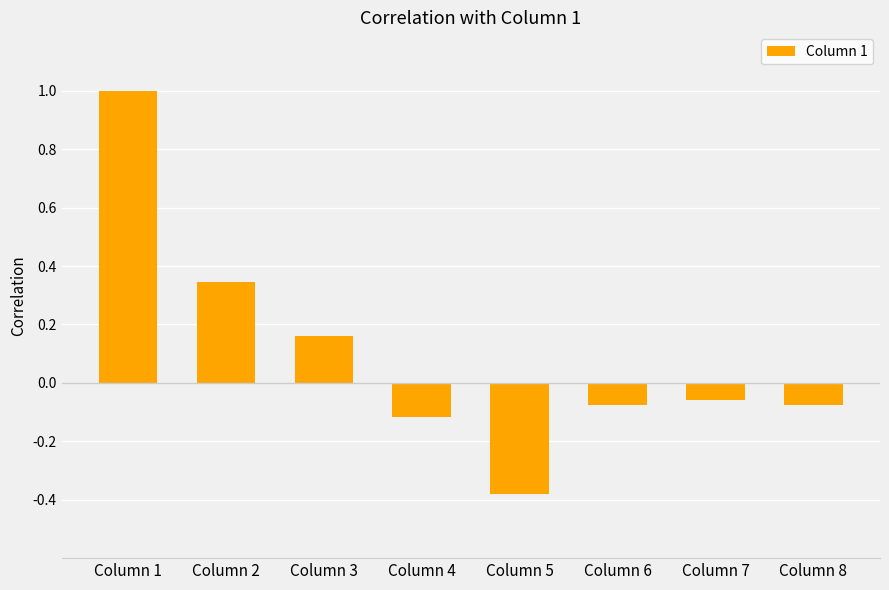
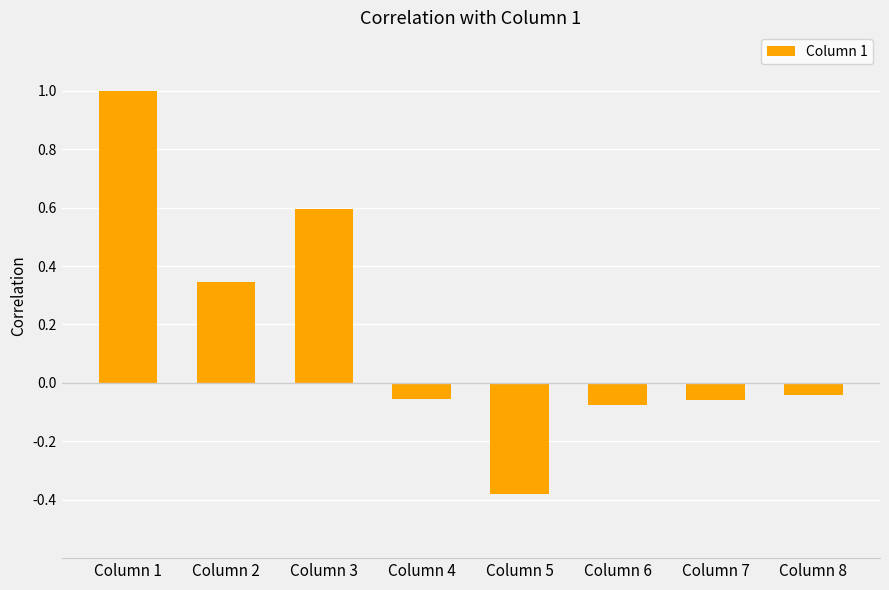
  {
    "Column 1": 1.00,
    "Column 2": 0.35,
-   "Column 3": 0.16,
-   "Column 4": -0.12,
+   "Column 3": 0.60,
+   "Column 4": -0.06,
    "Column 5": -0.38,
    "Column 6": -0.08,
    "Column 7": -0.06,
-   "Column 8": -0.08
+   "Column 8": -0.04
  }
